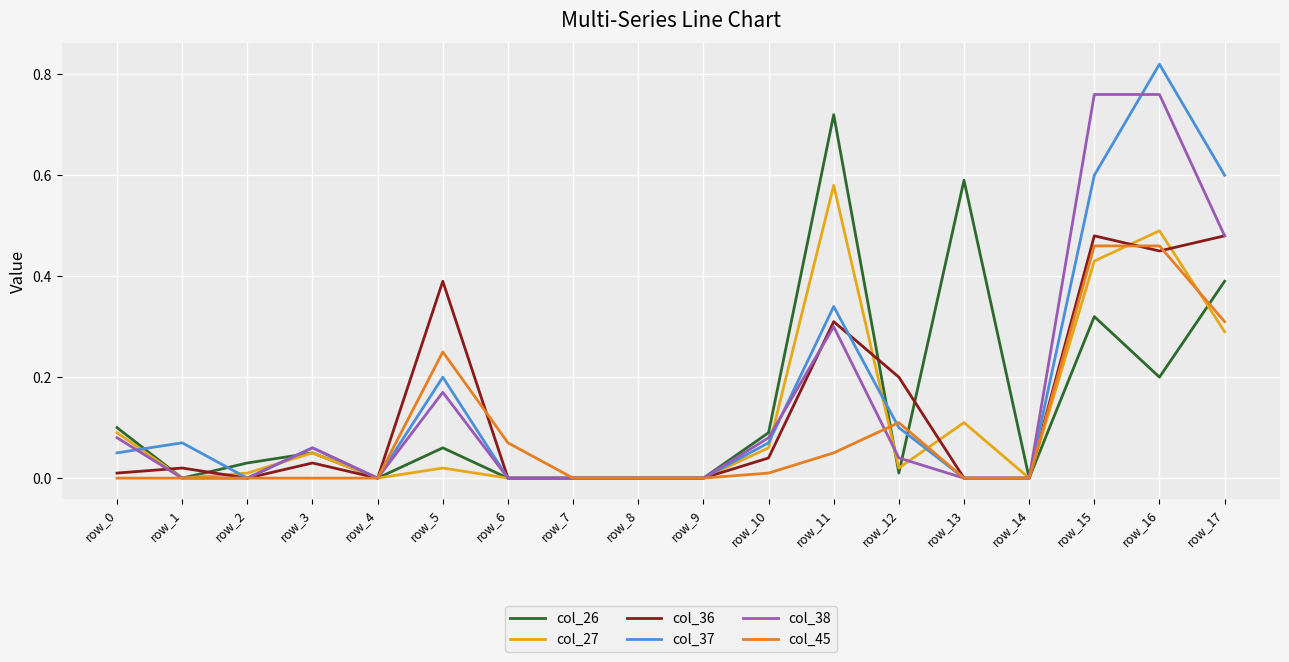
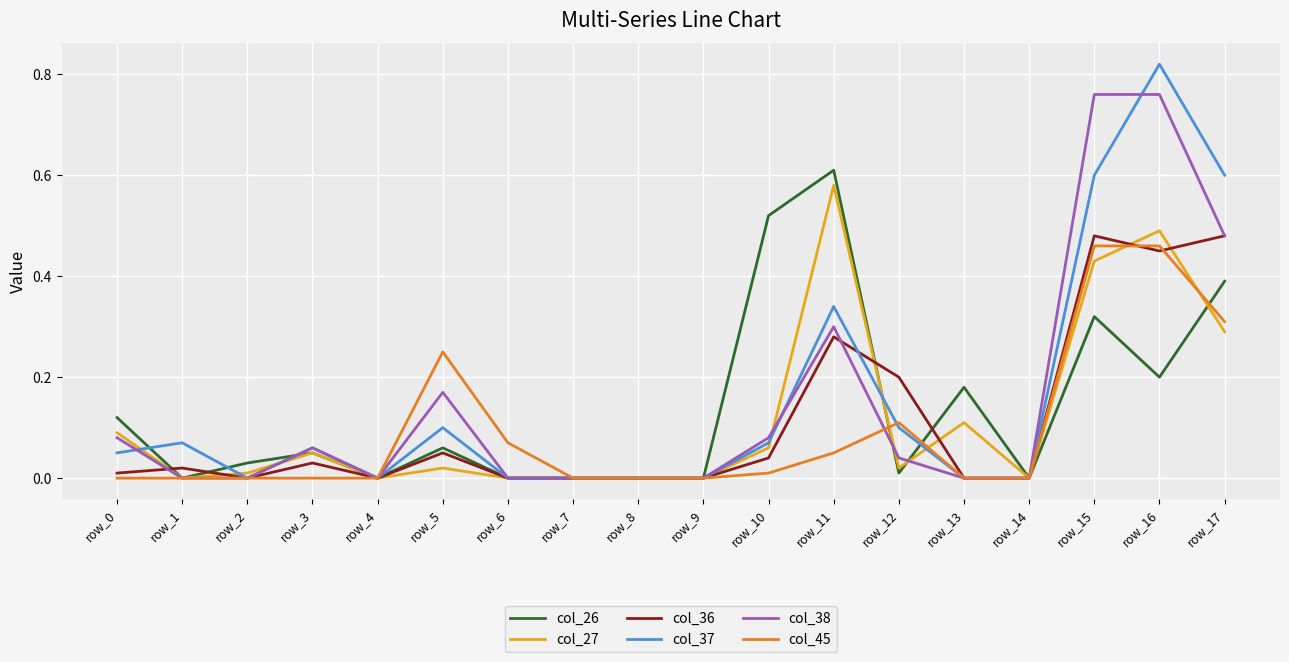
  {
    "col_26": {
-     "row_0": 0.10,
+     "row_0": 0.12,
      "row_2": 0.03,
      "row_5": 0.06,
-     "row_10": 0.09,
-     "row_11": 0.72,
+     "row_10": 0.52,
+     "row_11": 0.61,
      "row_12": 0.01,
-     "row_13": 0.59,
+     "row_13": 0.18,
      "row_15": 0.32,
      "row_16": 0.20,
      "row_17": 0.39
    },
    "col_36": {
      "row_0": 0.01,
      "row_1": 0.02,
      "row_3": 0.03,
-     "row_5": 0.39,
+     "row_5": 0.05,
      "row_10": 0.04,
-     "row_11": 0.31,
+     "row_11": 0.28,
      "row_12": 0.20,
      "row_15": 0.48,
      "row_16": 0.45
    },
    "col_37": {
      "row_0": 0.05,
      "row_1": 0.07,
-     "row_5": 0.2,
+     "row_5": 0.1,
      "row_10": 0.07,
      "row_11": 0.34,
      "row_12": 0.1,
      "row_15": 0.6,
      "row_16": 0.82,
      "row_17": 0.6
    },
    "col_38": {
      "row_0": 0.08,
      "row_5": 0.17,
      "row_10": 0.08,
      "row_11": 0.30,
      "row_12": 0.04,
      "row_15": 0.76,
      "row_16": 0.76
    }
  }
